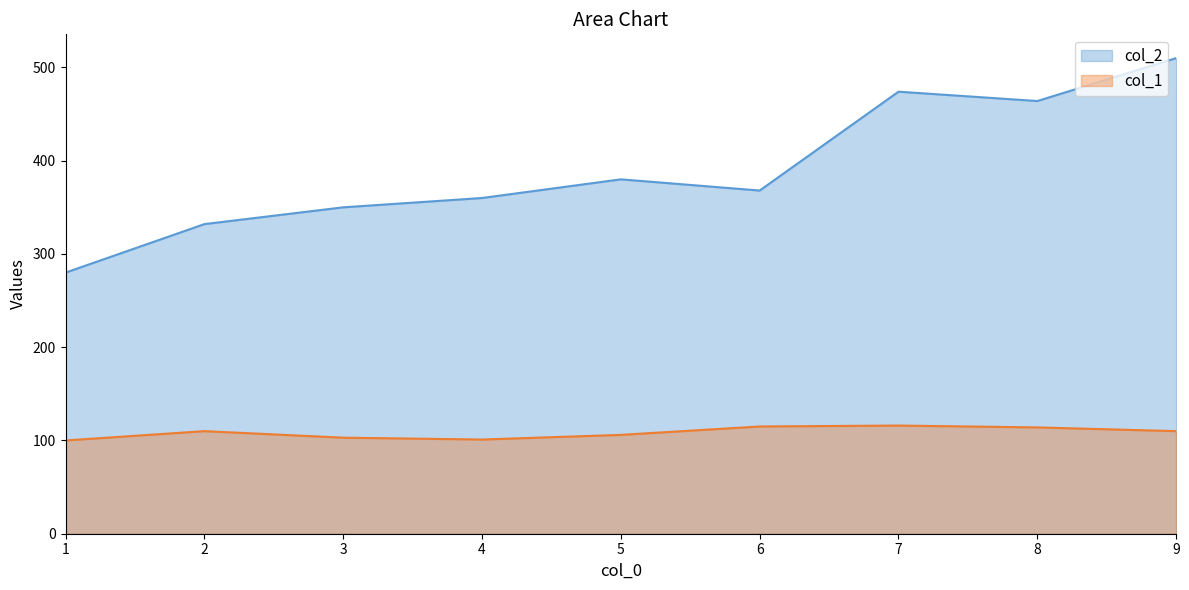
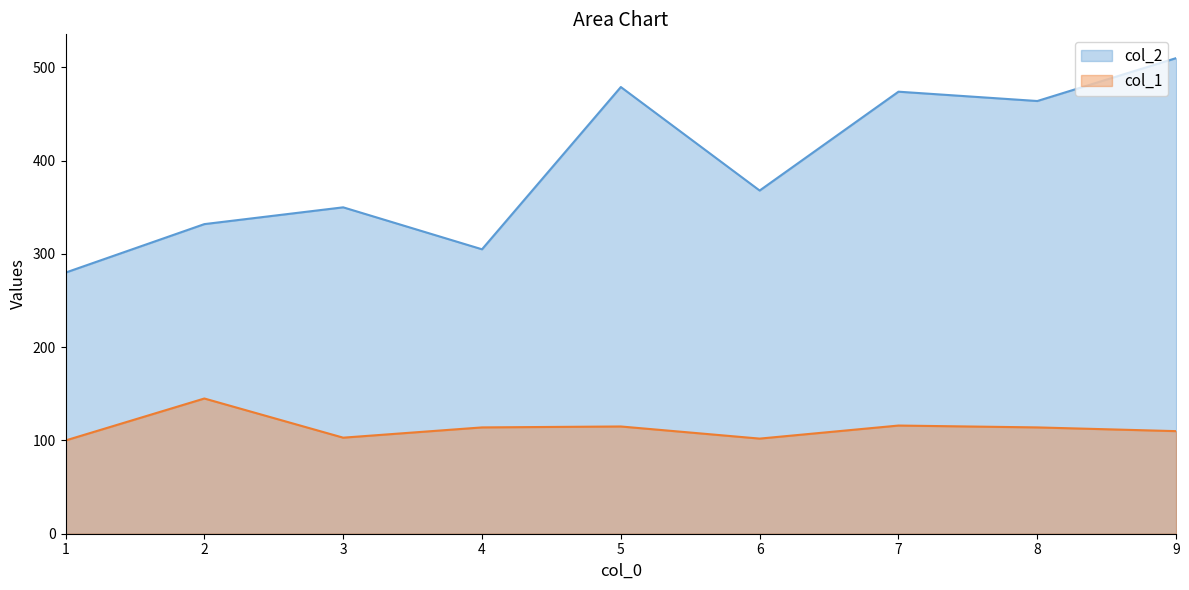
  {
    "col_2": {
      "1": 280,
      "2": 330,
      "3": 350,
-     "4": 360,
-     "5": 380,
+     "4": 310,
+     "5": 480,
      "6": 370,
      "7": 470,
      "8": 460,
      "9": 510
    },
    "col_1": {
      "1": 100,
-     "2": 110,
+     "2": 150,
      "3": 100,
-     "4": 100,
-     "5": 110,
-     "6": 120,
+     "4": 110,
+     "5": 120,
+     "6": 100,
      "7": 120,
      "8": 110,
      "9": 110
    }
  }
